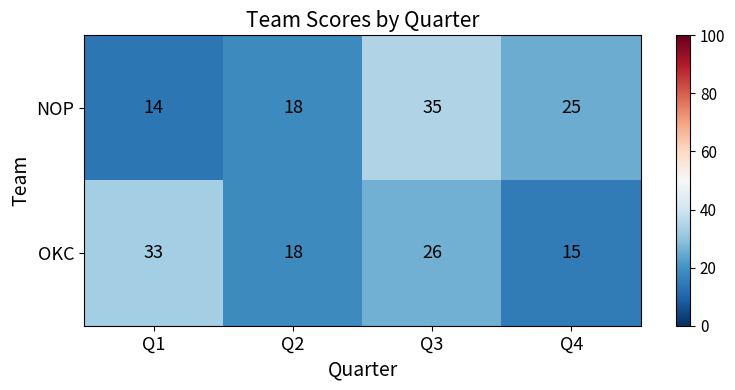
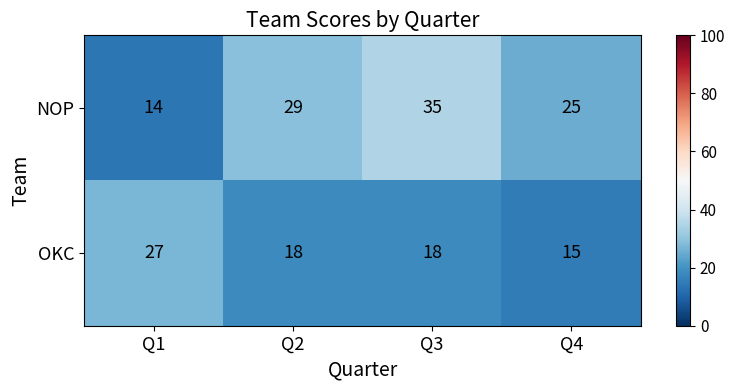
  {
    "NOP": {
      "Q1": 14,
-     "Q2": 18,
+     "Q2": 29,
      "Q3": 35,
      "Q4": 25
    },
    "OKC": {
-     "Q1": 33,
+     "Q1": 27,
      "Q2": 18,
-     "Q3": 26,
+     "Q3": 18,
      "Q4": 15
    }
  }
